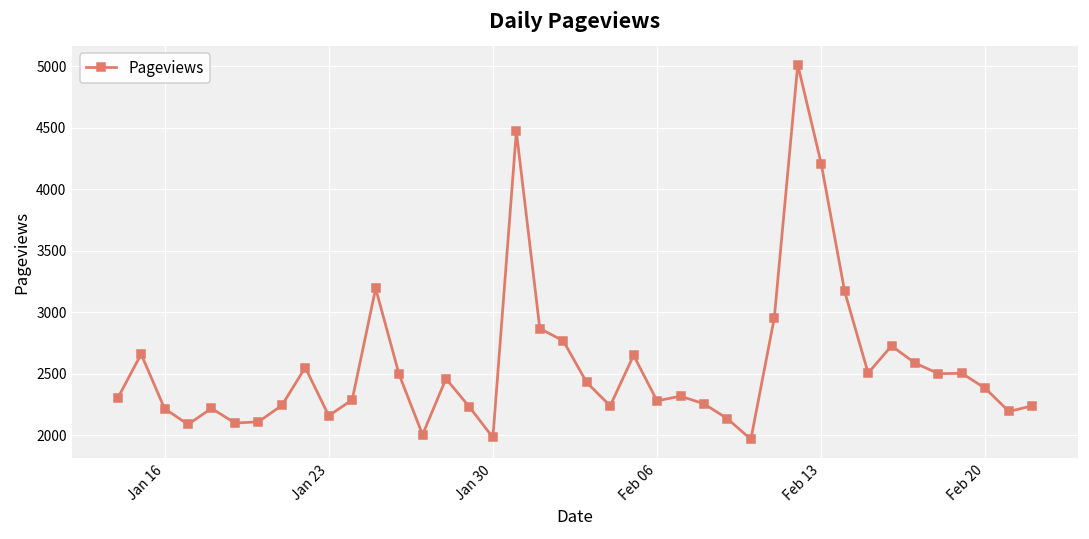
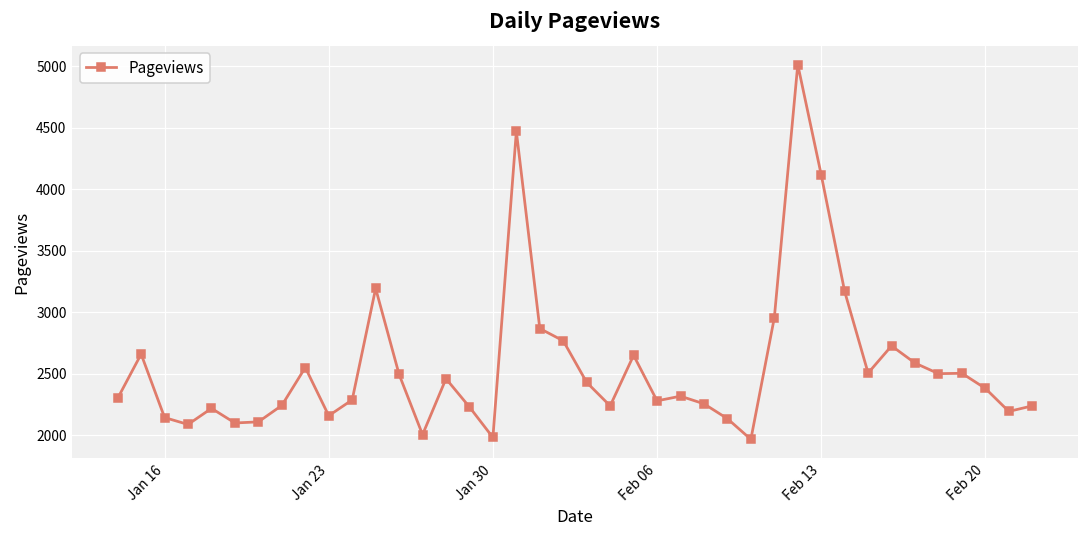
  {
-   "Jan 16": 2220,
+   "Jan 16": 2140,
    "Jan 23": 2160,
    "Jan 30": 1980,
    "Feb 06": 2280,
-   "Feb 13": 4210,
+   "Feb 13": 4120,
    "Feb 20": 2380
  }
